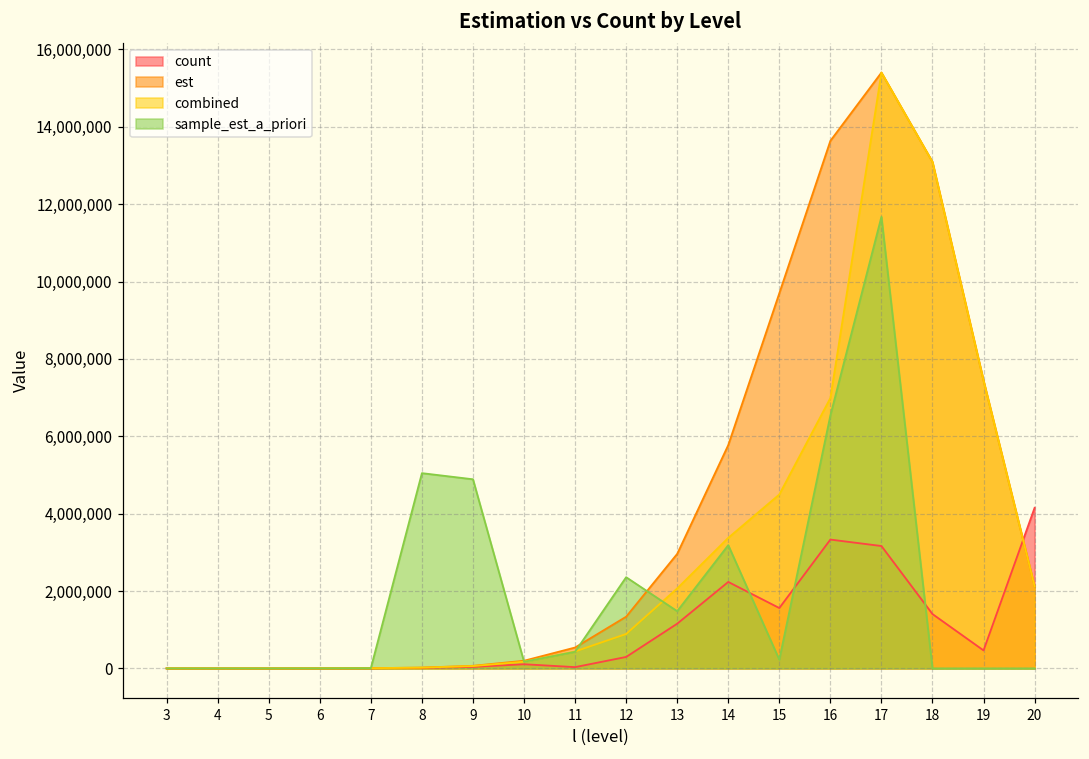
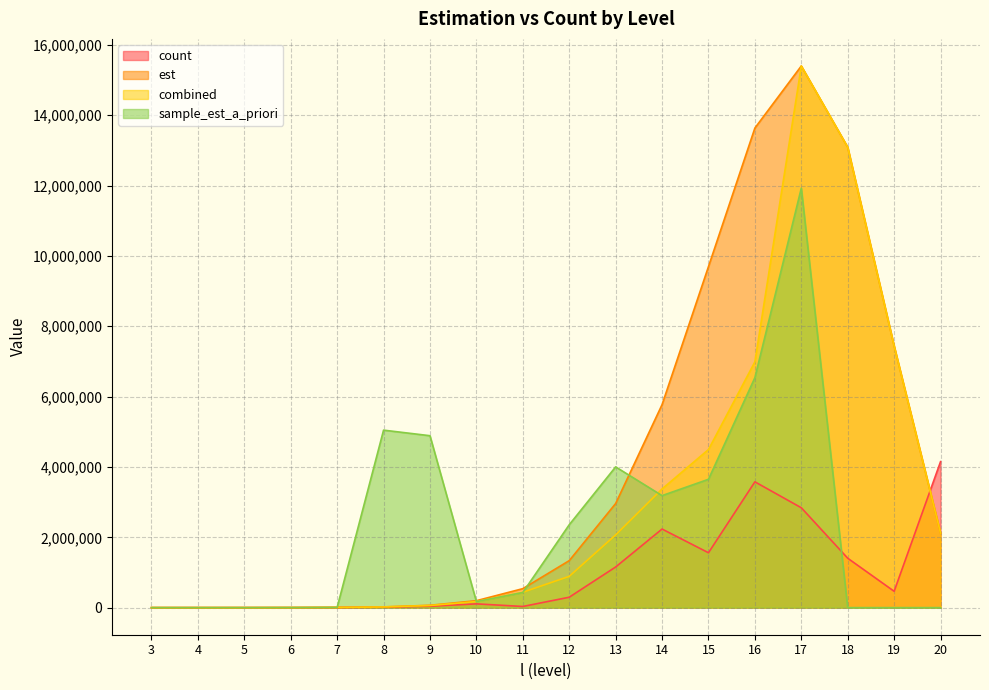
  {
    "count": {
      "11": "0",
      "12": "300,000",
      "13": "1,200,000",
      "14": "2,200,000",
      "15": "1,600,000",
-     "16": "3,300,000",
-     "17": "3,200,000",
+     "16": "3,600,000",
+     "17": "2,800,000",
      "18": "1,400,000",
      "19": "500,000",
      "20": "4,200,000"
    },
    "sample_est_a_priori": {
      "8": "5,000,000",
      "9": "4,900,000",
      "12": "2,400,000",
-     "13": "1,500,000",
+     "13": "4,000,000",
      "14": "3,200,000",
-     "15": "200,000",
+     "15": "3,600,000",
      "16": "6,500,000",
-     "17": "11,700,000",
+     "17": "11,900,000",
      "18": "0",
      "19": "0",
      "20": "0"
    }
  }
